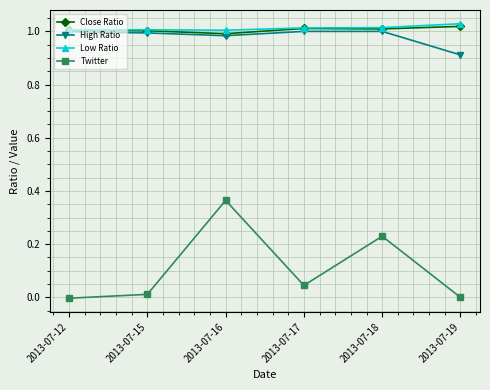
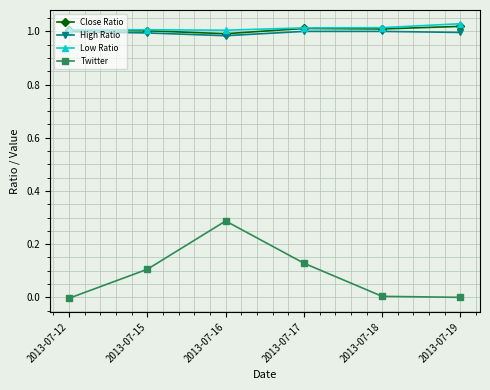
  {
    "Close Ratio": {
      "2013-07-19": 1.02
    },
    "High Ratio": {
      "2013-07-17": 1.00,
-     "2013-07-19": 0.91
+     "2013-07-19": 1.00
    },
    "Low Ratio": {
      "2013-07-16": 1.00,
      "2013-07-19": 1.03
    },
    "Twitter": {
      "2013-07-12": 0.00,
-     "2013-07-15": 0.01,
-     "2013-07-16": 0.36,
-     "2013-07-17": 0.04,
-     "2013-07-18": 0.23,
+     "2013-07-15": 0.11,
+     "2013-07-16": 0.29,
+     "2013-07-17": 0.13,
+     "2013-07-18": 0.00,
      "2013-07-19": 0.00
    }
  }
